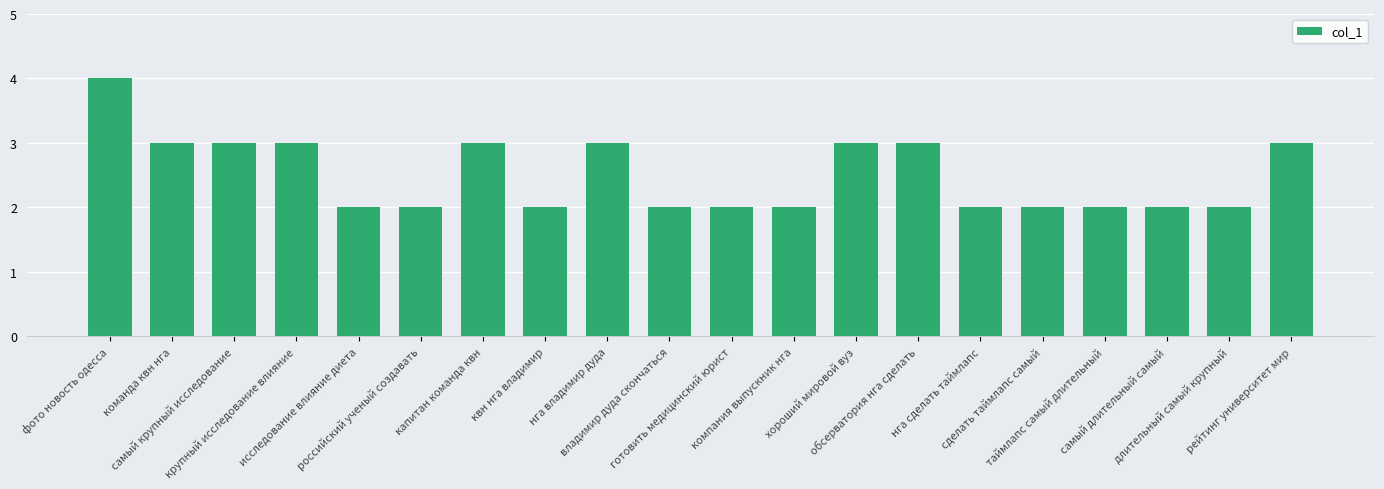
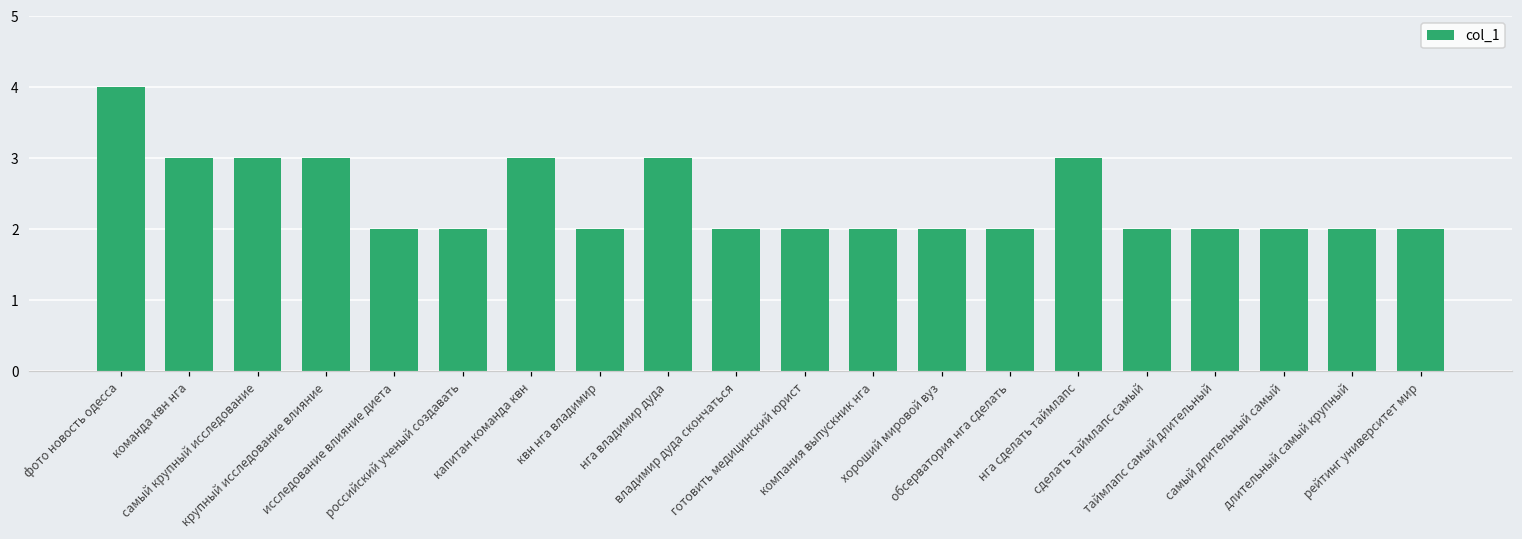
  {
    "фото новость одесса": 4,
    "команда квн нга": 3,
    "самый крупный исследование": 3,
    "крупный исследование влияние": 3,
    "исследование влияние диета": 2,
    "российский ученый создавать": 2,
    "капитан команда квн": 3,
    "квн нга владимир": 2,
    "нга владимир дуда": 3,
    "владимир дуда скончаться": 2,
    "готовить медицинский юрист": 2,
    "компания выпускник нга": 2,
-   "хороший мировой вуз": 3,
-   "обсерватория нга сделать": 3,
-   "нга сделать таймлапс": 2,
+   "хороший мировой вуз": 2,
+   "обсерватория нга сделать": 2,
+   "нга сделать таймлапс": 3,
    "сделать таймлапс самый": 2,
    "таймлапс самый длительный": 2,
    "самый длительный самый": 2,
    "длительный самый крупный": 2,
-   "рейтинг университет мир": 3
+   "рейтинг университет мир": 2
  }
